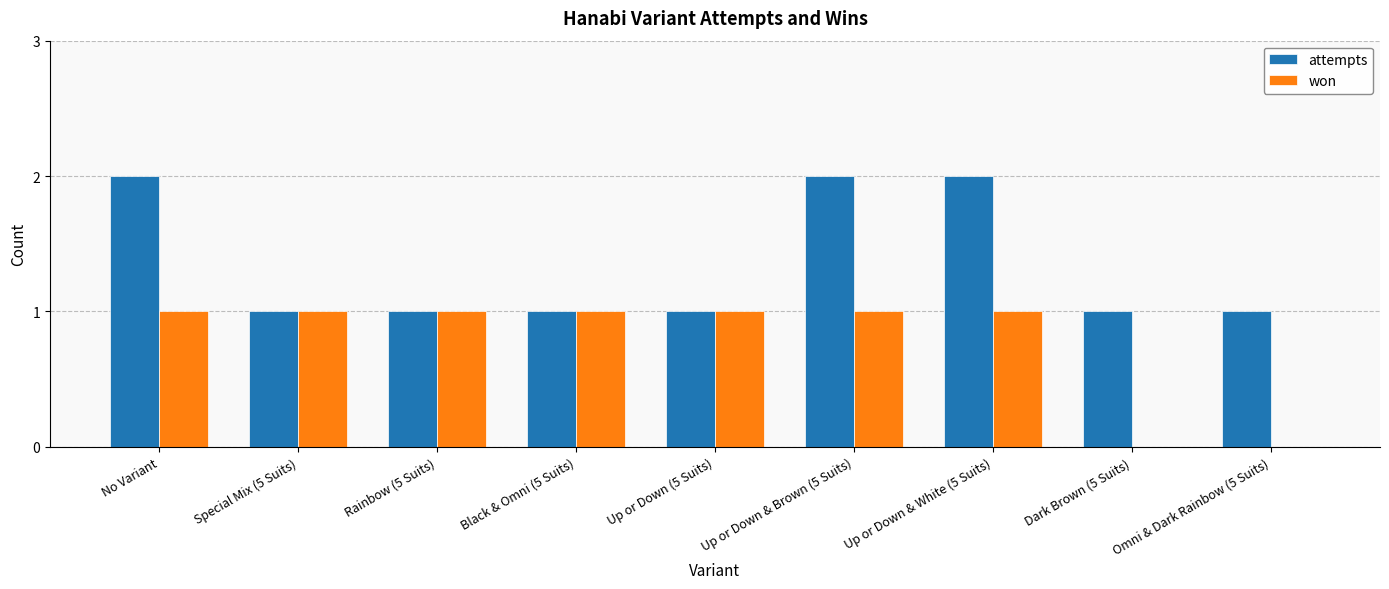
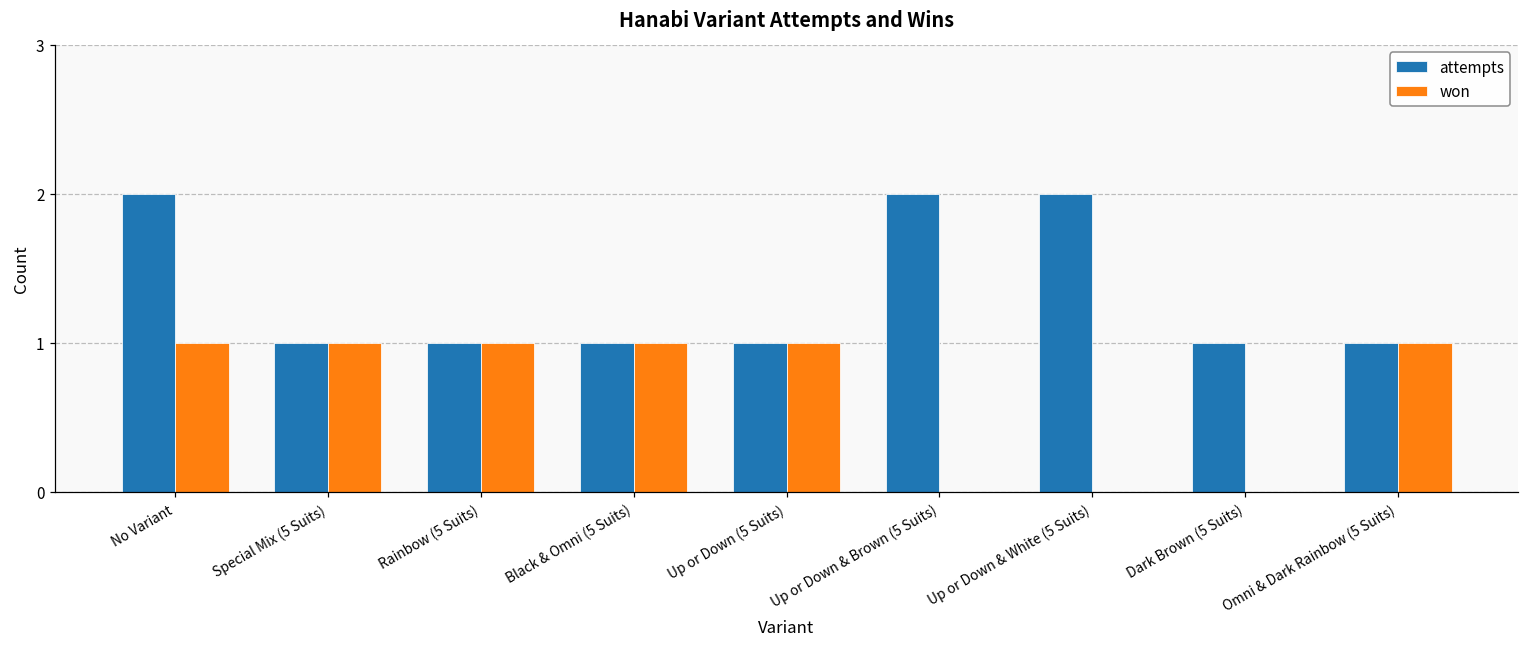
  {
    "attempts": {
      "No Variant": 2,
      "Special Mix (5 Suits)": 1,
      "Rainbow (5 Suits)": 1,
      "Black & Omni (5 Suits)": 1,
      "Up or Down (5 Suits)": 1,
      "Up or Down & Brown (5 Suits)": 2,
      "Up or Down & White (5 Suits)": 2,
      "Dark Brown (5 Suits)": 1,
      "Omni & Dark Rainbow (5 Suits)": 1
    },
    "won": {
      "No Variant": 1,
      "Special Mix (5 Suits)": 1,
      "Rainbow (5 Suits)": 1,
      "Black & Omni (5 Suits)": 1,
      "Up or Down (5 Suits)": 1,
-     "Up or Down & Brown (5 Suits)": 1,
-     "Up or Down & White (5 Suits)": 1,
+     "Up or Down & Brown (5 Suits)": 0,
+     "Up or Down & White (5 Suits)": 0,
      "Dark Brown (5 Suits)": 0,
-     "Omni & Dark Rainbow (5 Suits)": 0
+     "Omni & Dark Rainbow (5 Suits)": 1
    }
  }
